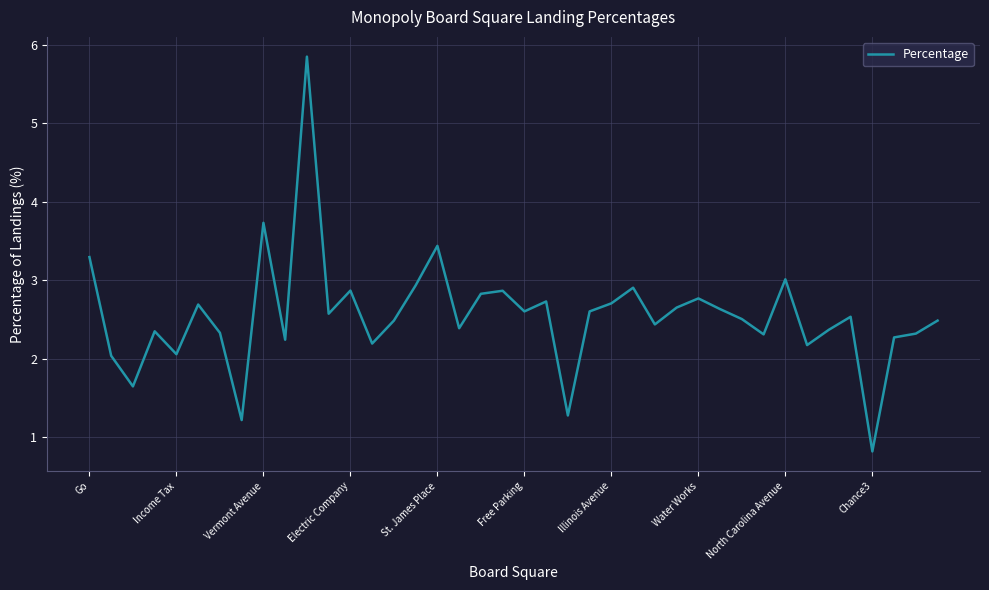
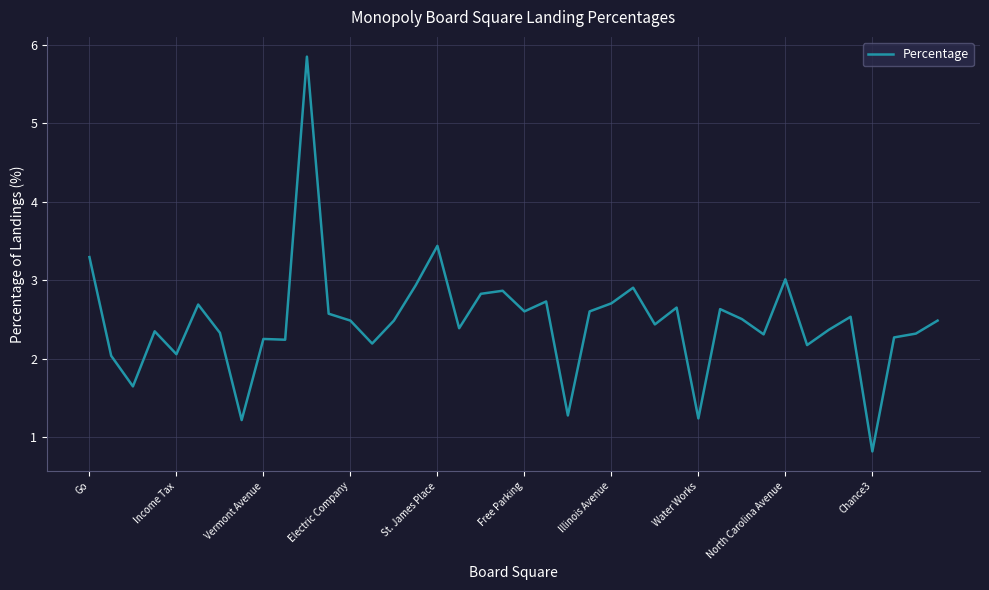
  {
    "Go": 3.3,
    "Income Tax": 2.1,
-   "Vermont Avenue": 3.7,
-   "Electric Company": 2.9,
+   "Vermont Avenue": 2.3,
+   "Electric Company": 2.5,
    "St. James Place": 3.4,
    "Free Parking": 2.6,
    "Illinois Avenue": 2.7,
-   "Water Works": 2.8,
+   "Water Works": 1.2,
    "North Carolina Avenue": 3.0,
    "Chance3": 0.8
  }
